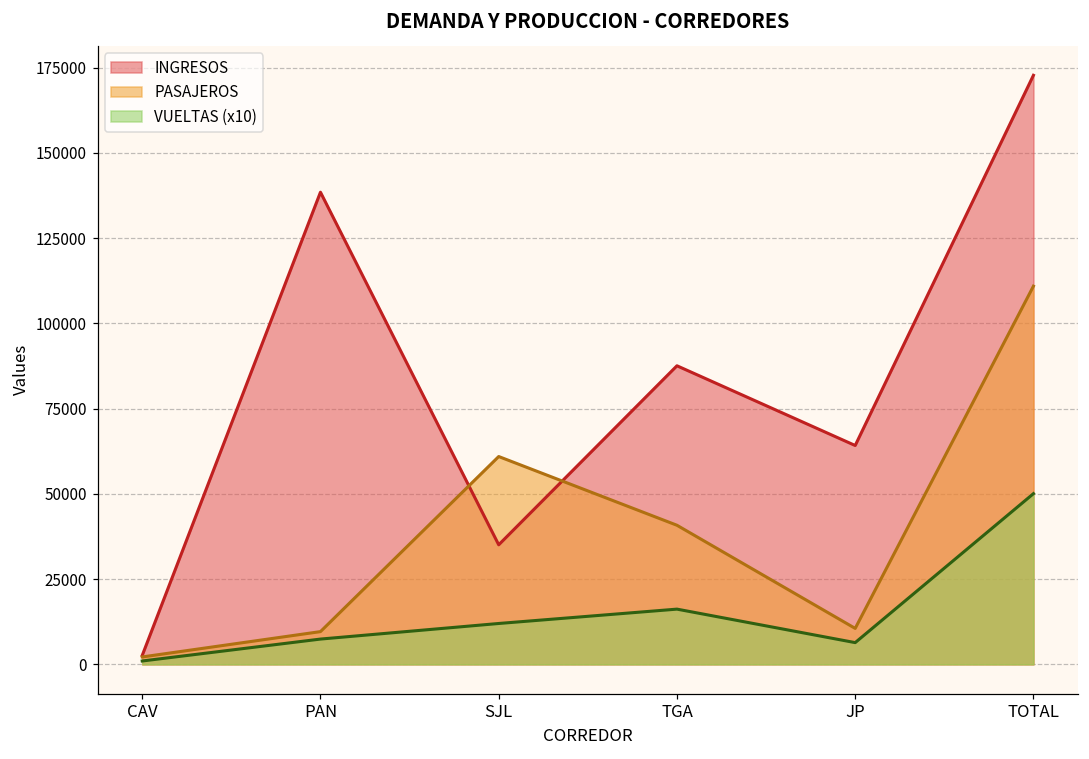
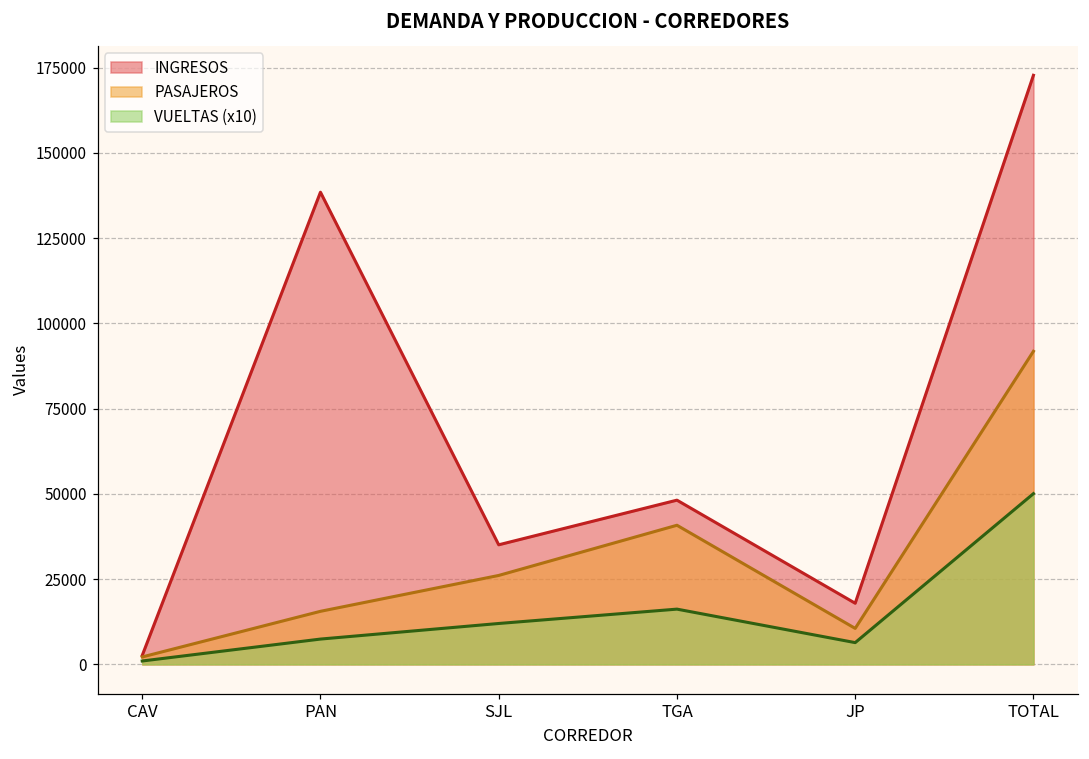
  {
    "INGRESOS": {
      "PAN": 138000,
      "SJL": 35000,
-     "TGA": 88000,
-     "JP": 64000,
+     "TGA": 48000,
+     "JP": 18000,
      "TOTAL": 173000
    },
    "PASAJEROS": {
-     "PAN": 10000,
-     "SJL": 61000,
+     "PAN": 16000,
+     "SJL": 26000,
      "TGA": 41000,
      "JP": 11000,
-     "TOTAL": 111000
+     "TOTAL": 92000
    },
    "VUELTAS (x10)": {
      "CAV": 1000,
      "PAN": 7000,
      "SJL": 12000,
      "TGA": 16000,
      "JP": 6000,
      "TOTAL": 50000
    }
  }
